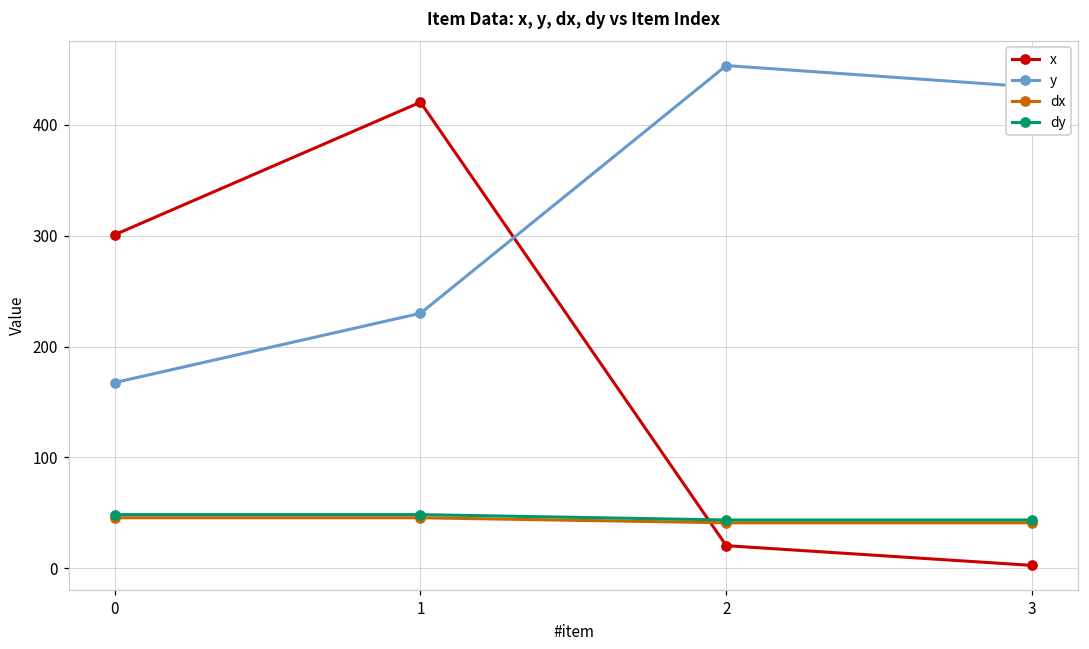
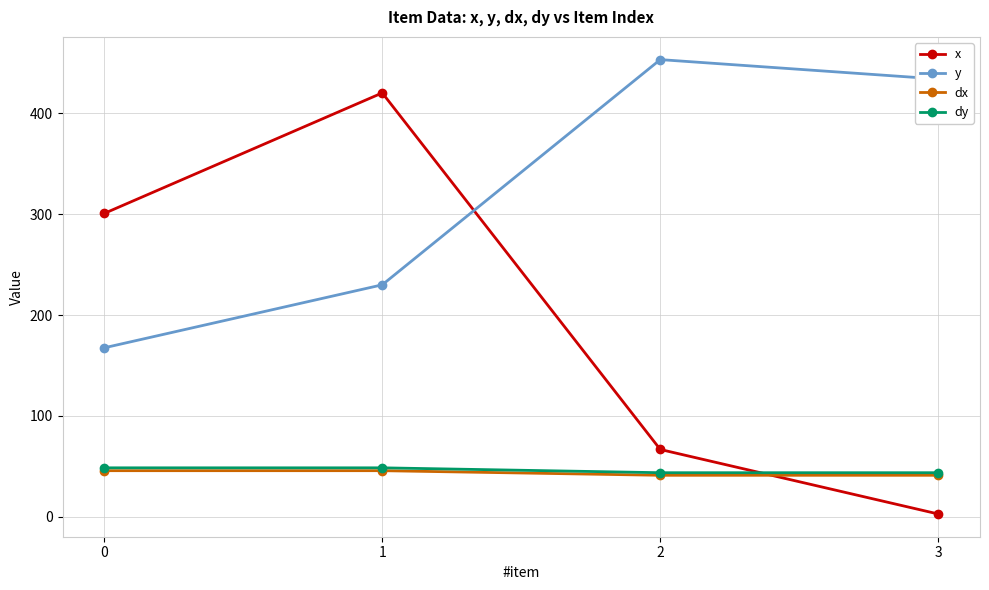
  {
    "x": {
      "0": 301,
      "1": 420,
-     "2": 20,
+     "2": 67,
      "3": 3
    },
    "y": {
      "0": 168,
      "1": 230,
      "2": 453
    },
    "dx": {
      "0": 46,
      "1": 46,
      "2": 41,
      "3": 41
    },
    "dy": {
      "0": 48,
      "1": 48,
      "2": 44,
      "3": 44
    }
  }
